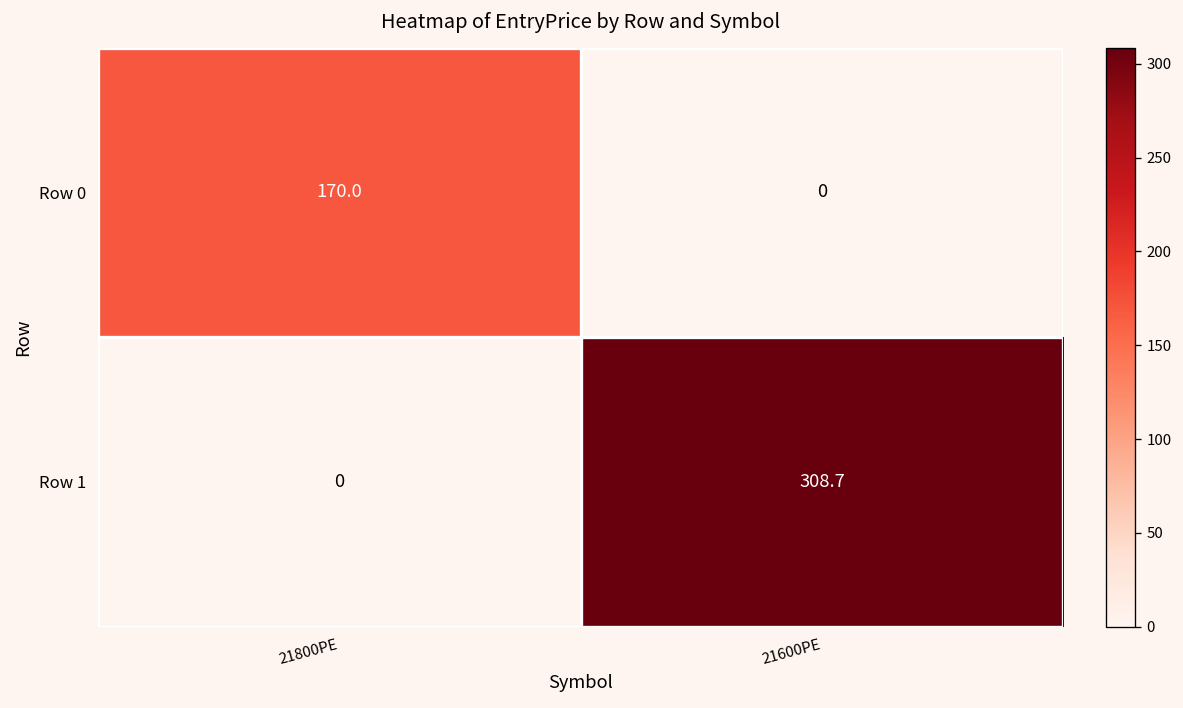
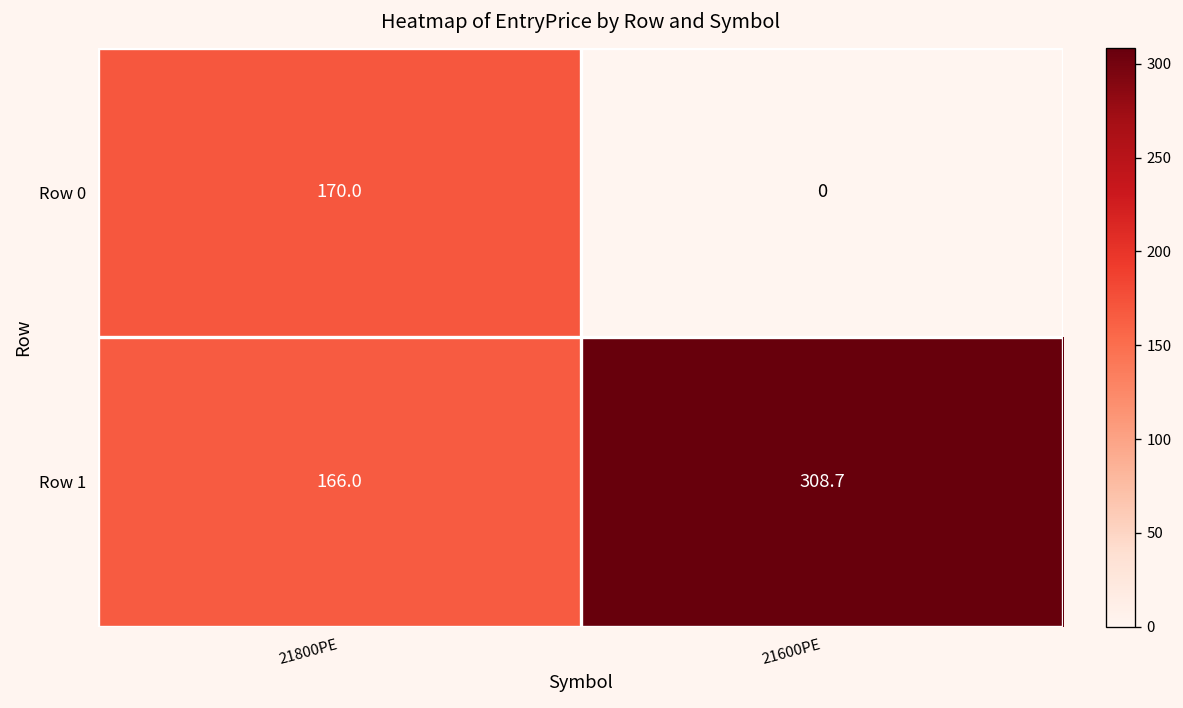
  {
    "Row 0": {
      "21800PE": 170.0,
      "21600PE": 0
    },
    "Row 1": {
-     "21800PE": 0,
+     "21800PE": 166.0,
      "21600PE": 308.7
    }
  }
